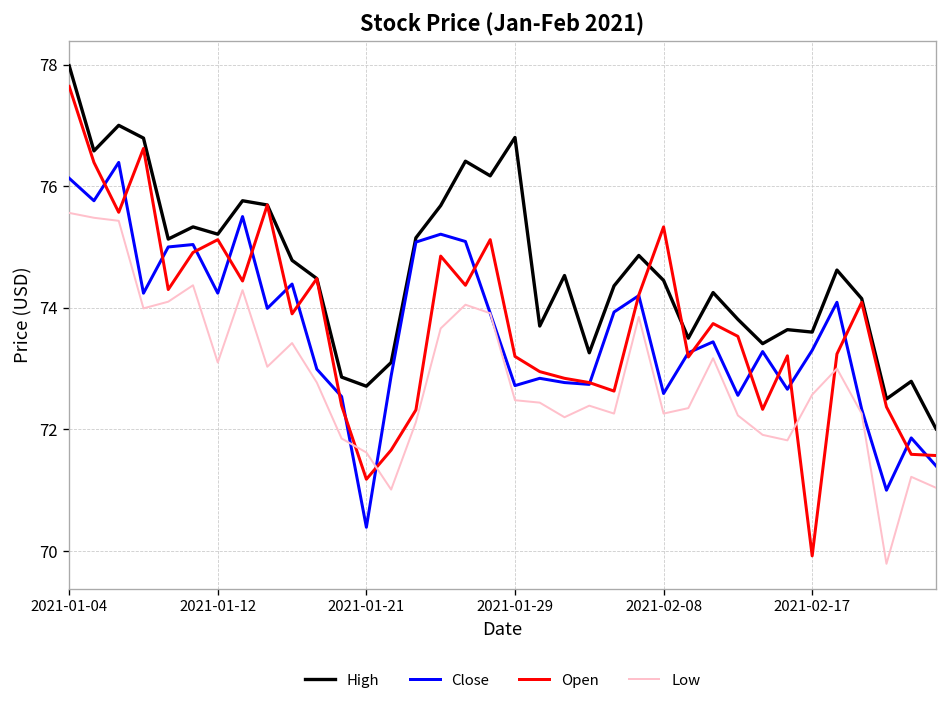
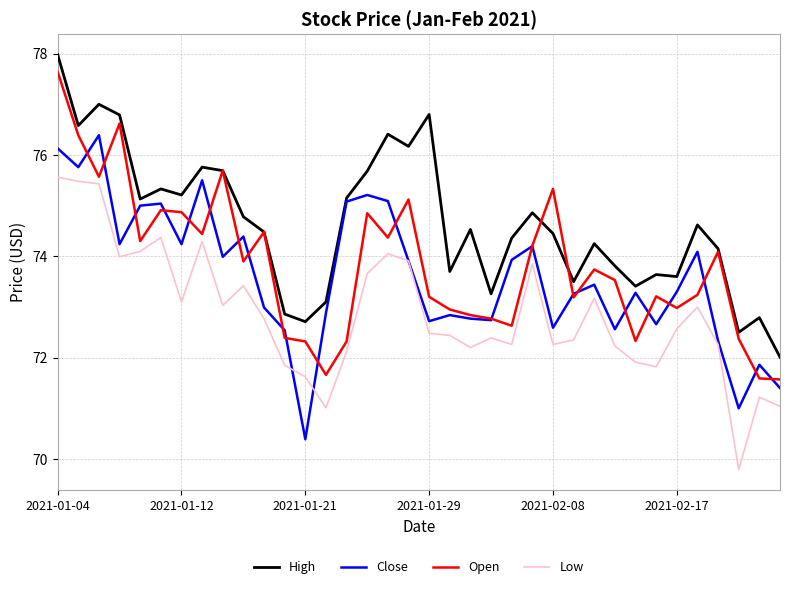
  {
    "High": {
      "2021-01-04": 78.0,
      "2021-01-12": 75.2,
      "2021-01-21": 72.7,
      "2021-01-29": 76.8,
      "2021-02-08": 74.5,
      "2021-02-17": 73.6
    },
    "Close": {
      "2021-01-04": 76.1,
      "2021-01-12": 74.2,
      "2021-01-21": 70.4,
      "2021-01-29": 72.7,
      "2021-02-08": 72.6,
      "2021-02-17": 73.3
    },
    "Open": {
      "2021-01-04": 77.6,
-     "2021-01-12": 75.1,
-     "2021-01-21": 71.2,
+     "2021-01-12": 74.9,
+     "2021-01-21": 72.3,
      "2021-01-29": 73.2,
      "2021-02-08": 75.3,
-     "2021-02-17": 69.9
+     "2021-02-17": 73.0
    },
    "Low": {
      "2021-01-04": 75.6,
      "2021-01-12": 73.1,
      "2021-01-21": 71.6,
      "2021-01-29": 72.5,
      "2021-02-08": 72.3,
      "2021-02-17": 72.6
    }
  }
